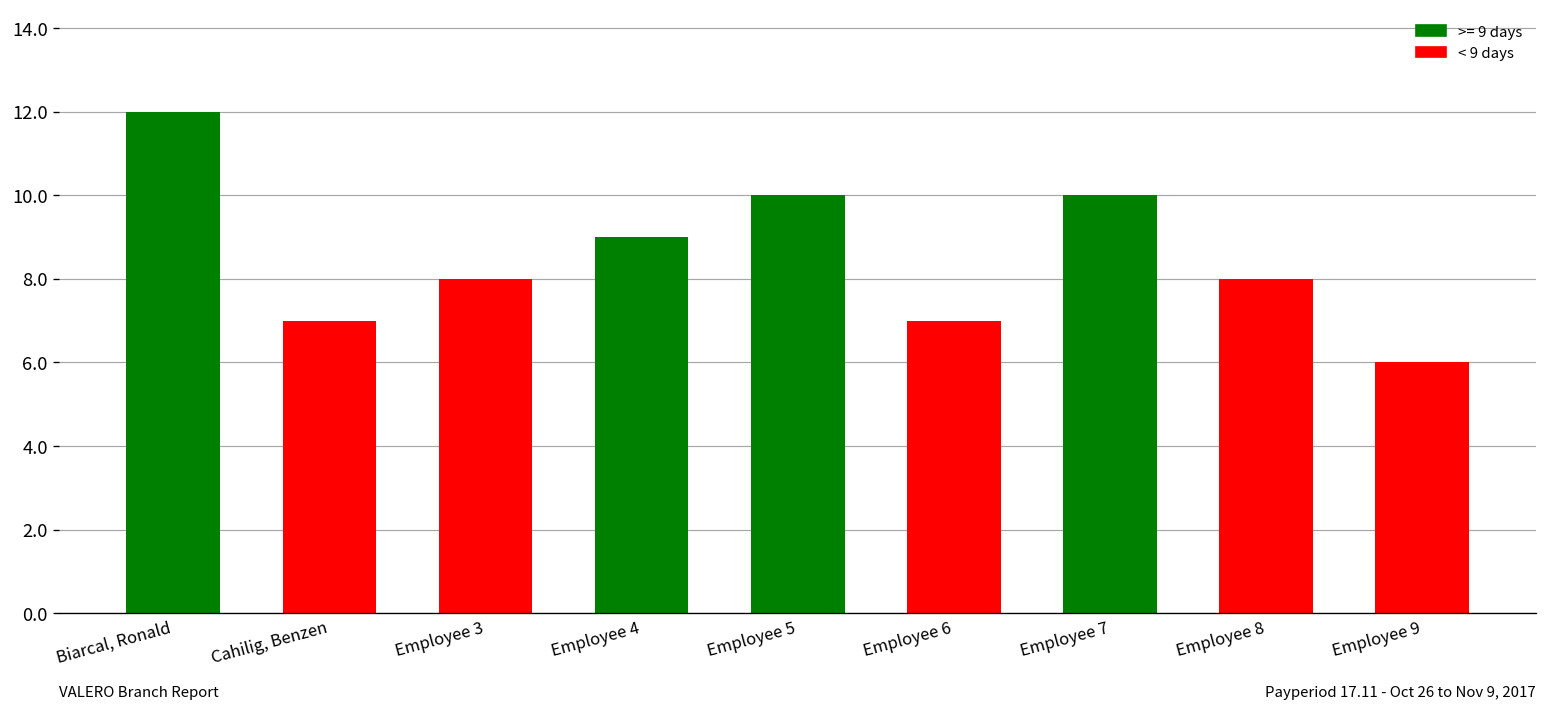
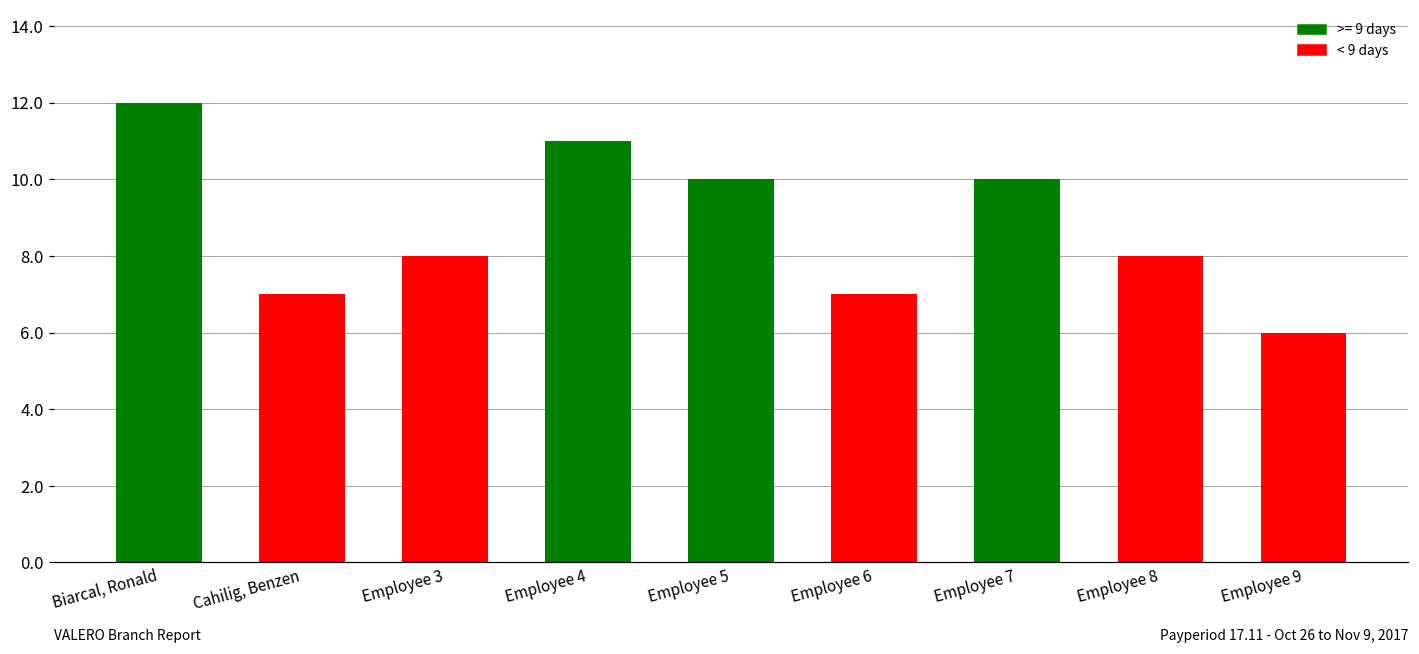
  {
    "Biarcal, Ronald": 12,
    "Cahilig, Benzen": 7,
    "Employee 3": 8,
-   "Employee 4": 9,
+   "Employee 4": 11,
    "Employee 5": 10,
    "Employee 6": 7,
    "Employee 7": 10,
    "Employee 8": 8,
    "Employee 9": 6
  }
